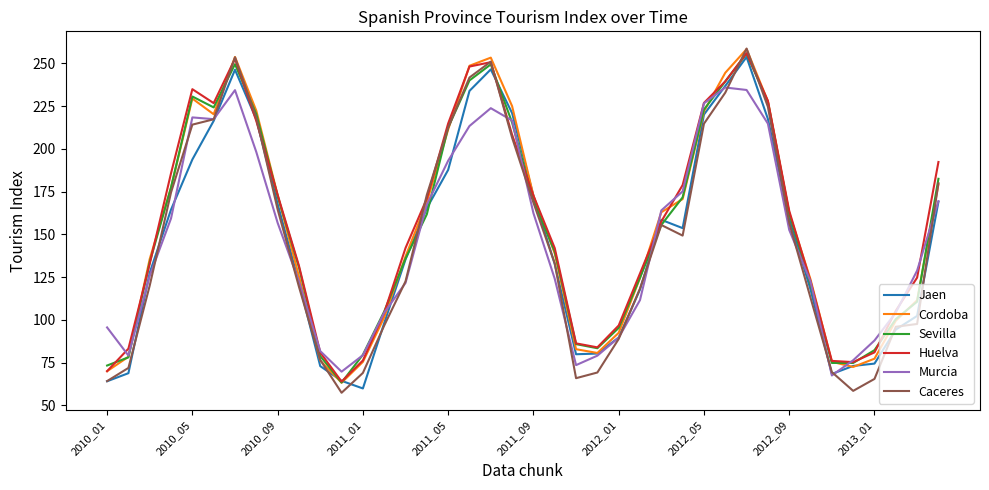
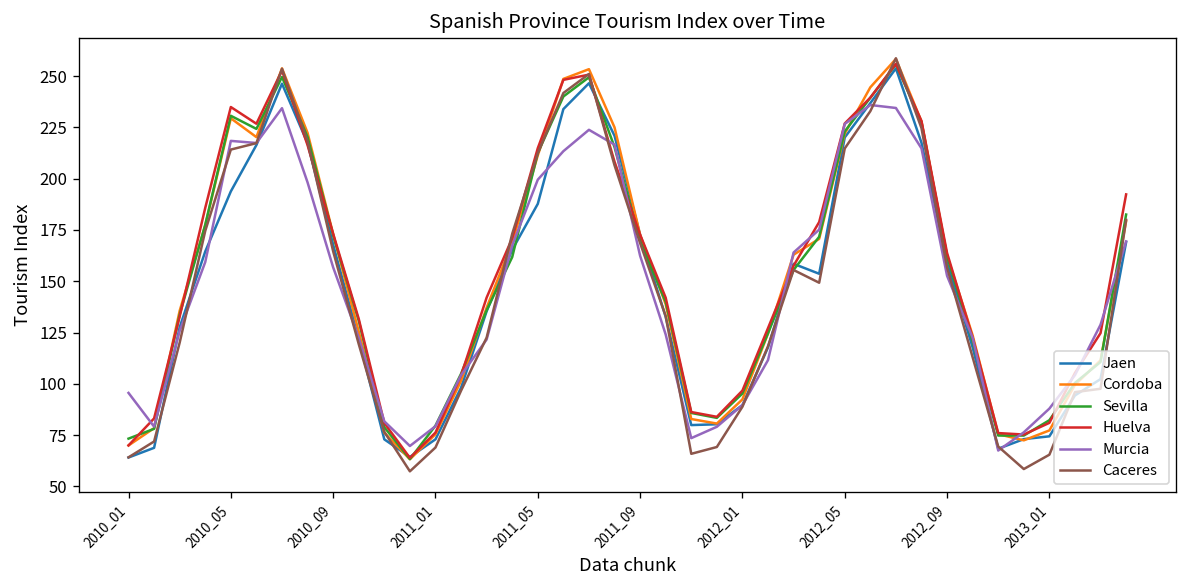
  {
    "Jaen": {
      "2010_05": 194,
      "2010_09": 168,
-     "2011_01": 60,
+     "2011_01": 73,
      "2011_05": 188,
      "2012_05": 220,
      "2012_09": 159,
      "2013_01": 74
    },
    "Cordoba": {
      "2012_01": 92,
      "2013_01": 77
    },
    "Sevilla": {
      "2010_01": 73
    },
    "Huelva": {
      "2010_05": 235,
      "2011_05": 215
    },
    "Murcia": {
      "2010_01": 96,
      "2010_05": 218,
      "2010_09": 157,
-     "2011_05": 193,
+     "2011_05": 200,
      "2011_09": 162,
      "2012_09": 153,
      "2013_01": 88
    },
    "Caceres": {
      "2010_05": 214,
      "2010_09": 165,
      "2011_01": 69,
      "2012_05": 215,
      "2012_09": 157,
      "2013_01": 65
    }
  }
